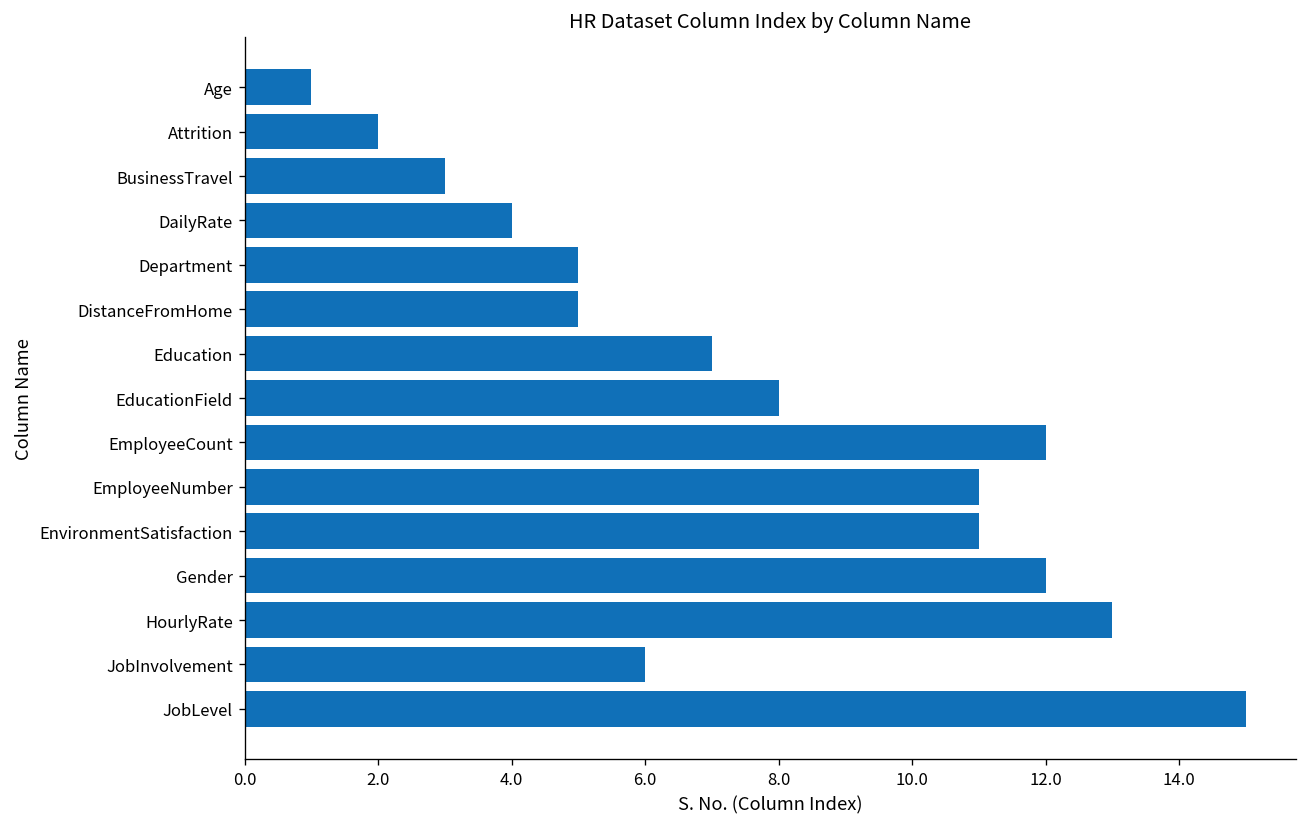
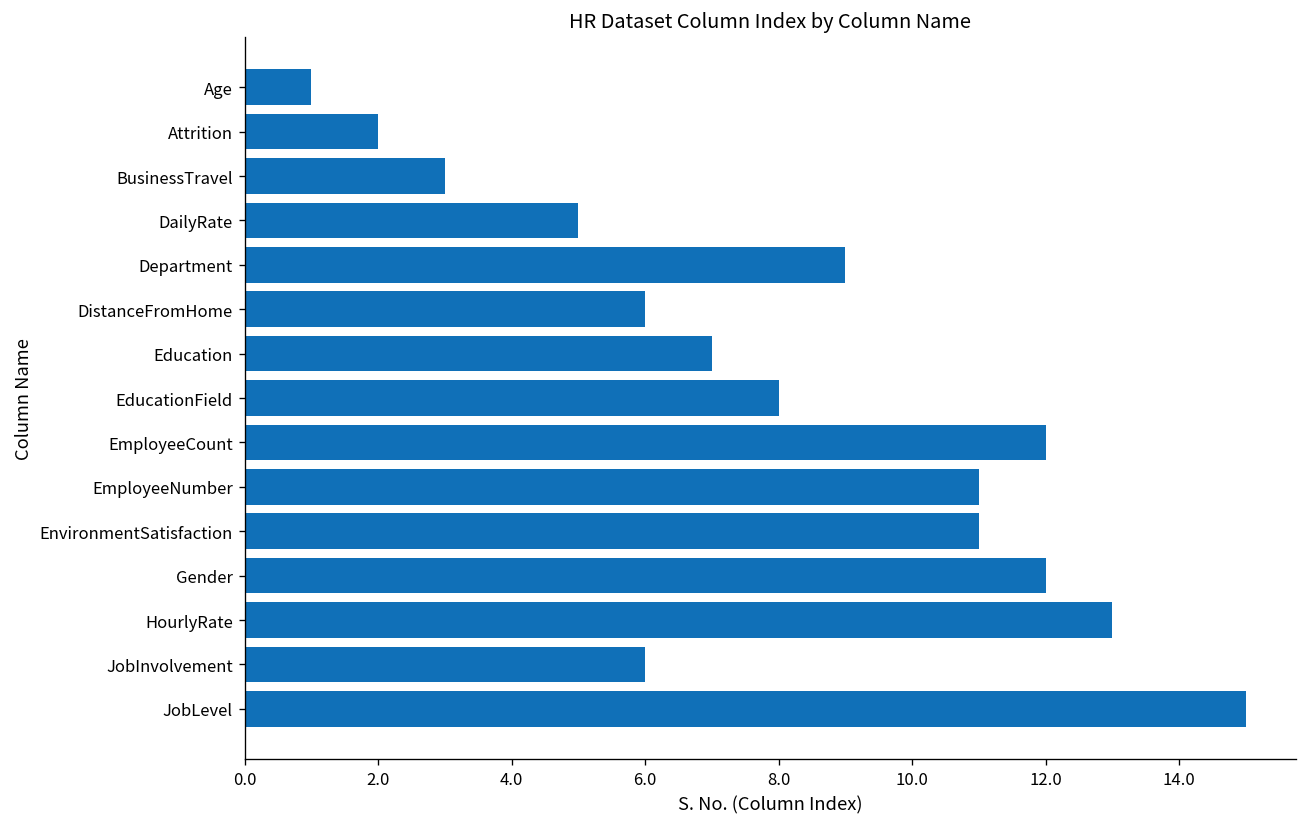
  {
    "Age": 1,
    "Attrition": 2,
    "BusinessTravel": 3,
-   "DailyRate": 4,
-   "Department": 5,
-   "DistanceFromHome": 5,
+   "DailyRate": 5,
+   "Department": 9,
+   "DistanceFromHome": 6,
    "Education": 7,
    "EducationField": 8,
    "EmployeeCount": 12,
    "EmployeeNumber": 11,
    "EnvironmentSatisfaction": 11,
    "Gender": 12,
    "HourlyRate": 13,
    "JobInvolvement": 6,
    "JobLevel": 15
  }
